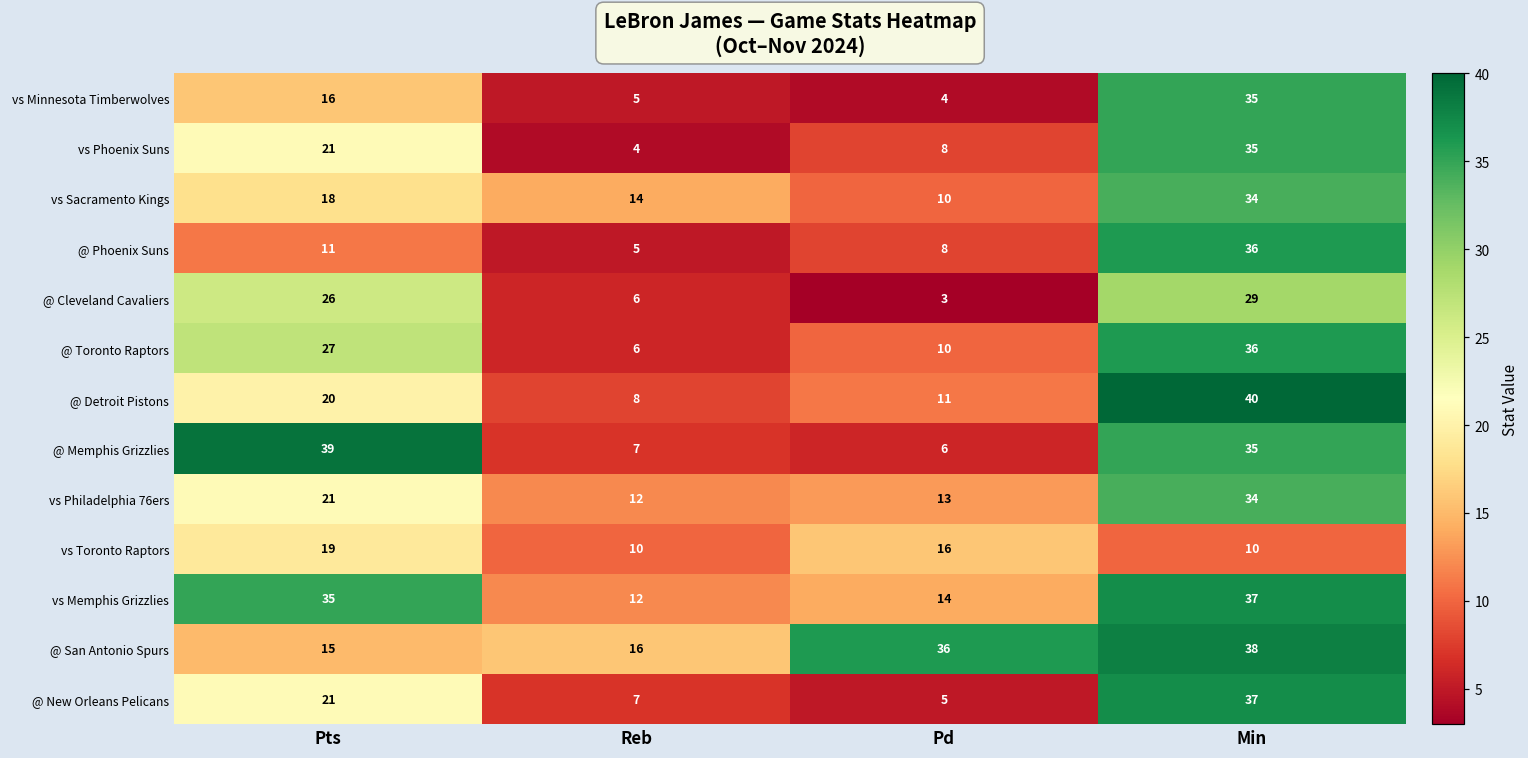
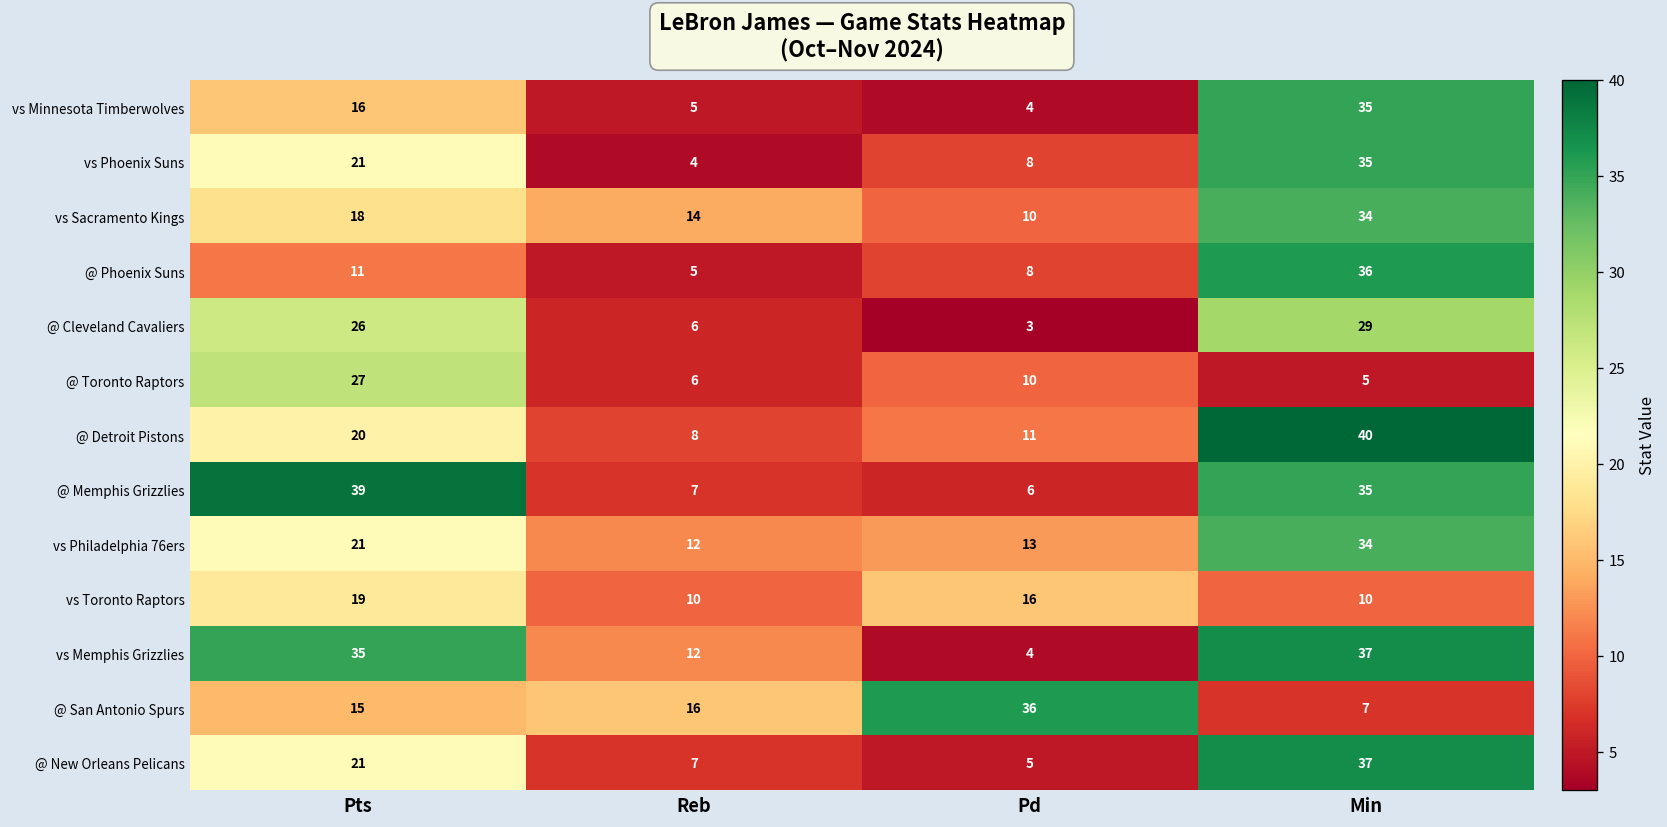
  {
    "vs Minnesota Timberwolves": {
      "Pts": 16,
      "Reb": 5,
      "Pd": 4,
      "Min": 35
    },
    "vs Phoenix Suns": {
      "Pts": 21,
      "Reb": 4,
      "Pd": 8,
      "Min": 35
    },
    "vs Sacramento Kings": {
      "Pts": 18,
      "Reb": 14,
      "Pd": 10,
      "Min": 34
    },
    "@ Phoenix Suns": {
      "Pts": 11,
      "Reb": 5,
      "Pd": 8,
      "Min": 36
    },
    "@ Cleveland Cavaliers": {
      "Pts": 26,
      "Reb": 6,
      "Pd": 3,
      "Min": 29
    },
    "@ Toronto Raptors": {
      "Pts": 27,
      "Reb": 6,
      "Pd": 10,
-     "Min": 36
+     "Min": 5
    },
    "@ Detroit Pistons": {
      "Pts": 20,
      "Reb": 8,
      "Pd": 11,
      "Min": 40
    },
    "@ Memphis Grizzlies": {
      "Pts": 39,
      "Reb": 7,
      "Pd": 6,
      "Min": 35
    },
    "vs Philadelphia 76ers": {
      "Pts": 21,
      "Reb": 12,
      "Pd": 13,
      "Min": 34
    },
    "vs Toronto Raptors": {
      "Pts": 19,
      "Reb": 10,
      "Pd": 16,
      "Min": 10
    },
    "vs Memphis Grizzlies": {
      "Pts": 35,
      "Reb": 12,
-     "Pd": 14,
+     "Pd": 4,
      "Min": 37
    },
    "@ San Antonio Spurs": {
      "Pts": 15,
      "Reb": 16,
      "Pd": 36,
-     "Min": 38
+     "Min": 7
    },
    "@ New Orleans Pelicans": {
      "Pts": 21,
      "Reb": 7,
      "Pd": 5,
      "Min": 37
    }
  }
